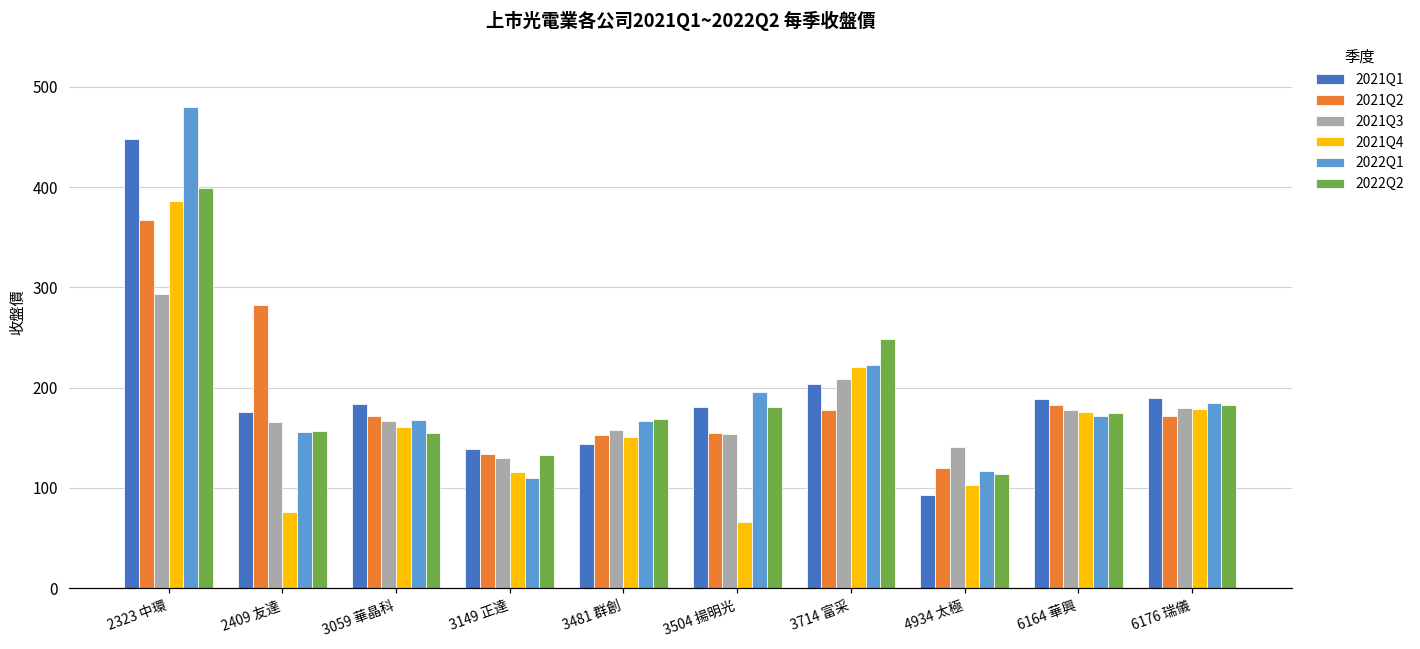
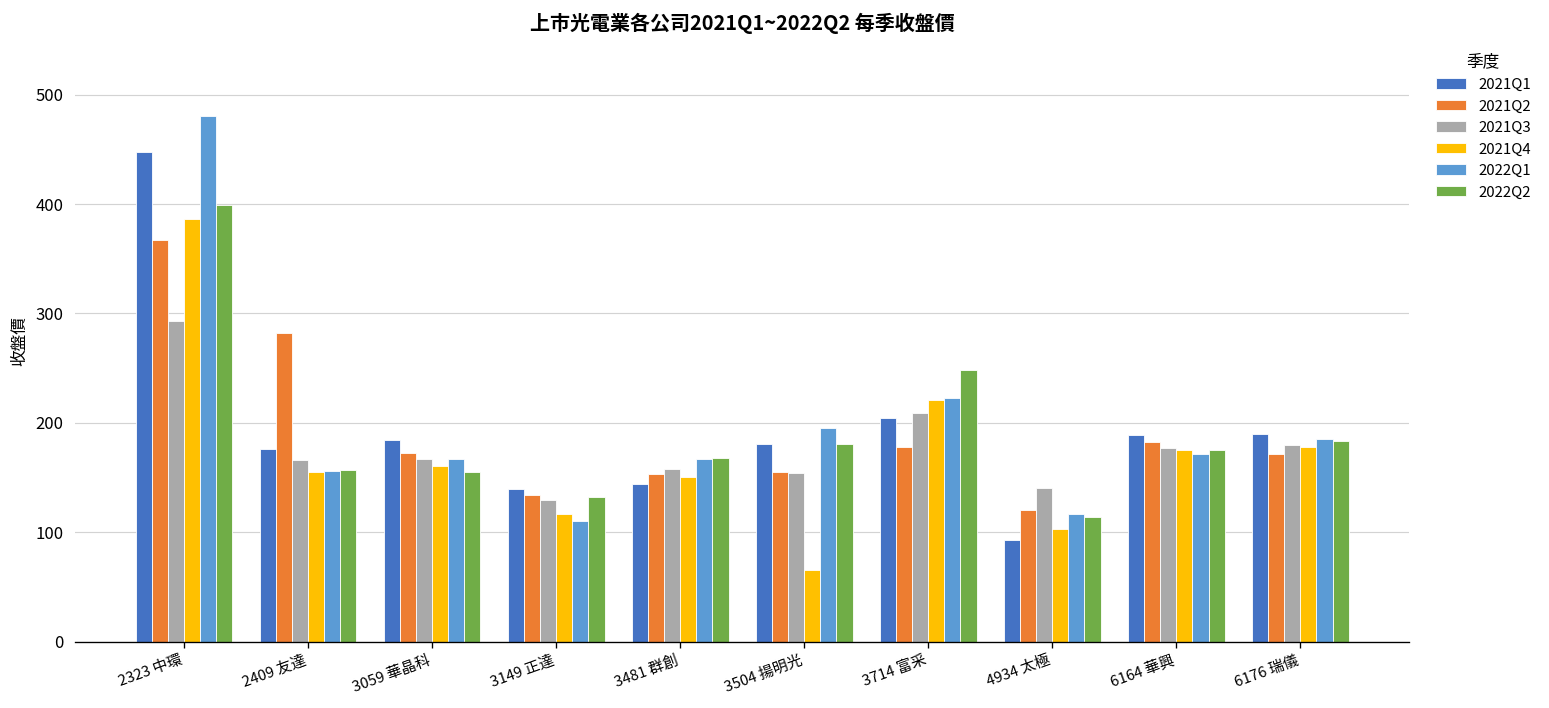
  {
    "2021Q2": {
      "2323 中環": 370,
      "2409 友達": 280,
      "3059 華晶科": 170,
      "3149 正達": 130,
      "3481 群創": 150,
      "3504 揚明光": 150,
      "3714 富采": 180,
      "4934 太極": 120,
      "6164 華興": 180,
      "6176 瑞儀": 170
    },
    "2021Q3": {
      "2323 中環": 290,
      "2409 友達": 170,
      "3059 華晶科": 170,
      "3149 正達": 130,
      "3481 群創": 160,
      "3504 揚明光": 150,
      "3714 富采": 210,
      "4934 太極": 140,
      "6164 華興": 180,
      "6176 瑞儀": 180
    },
    "2021Q4": {
      "2323 中環": 390,
-     "2409 友達": 80,
+     "2409 友達": 160,
      "3059 華晶科": 160,
      "3149 正達": 120,
      "3481 群創": 150,
      "3504 揚明光": 70,
      "3714 富采": 220,
      "4934 太極": 100,
      "6164 華興": 180,
      "6176 瑞儀": 180
    },
    "2022Q2": {
      "2323 中環": 400,
      "2409 友達": 160,
      "3059 華晶科": 150,
      "3149 正達": 130,
      "3481 群創": 170,
      "3504 揚明光": 180,
      "3714 富采": 250,
      "4934 太極": 110,
      "6164 華興": 180,
      "6176 瑞儀": 180
    }
  }
